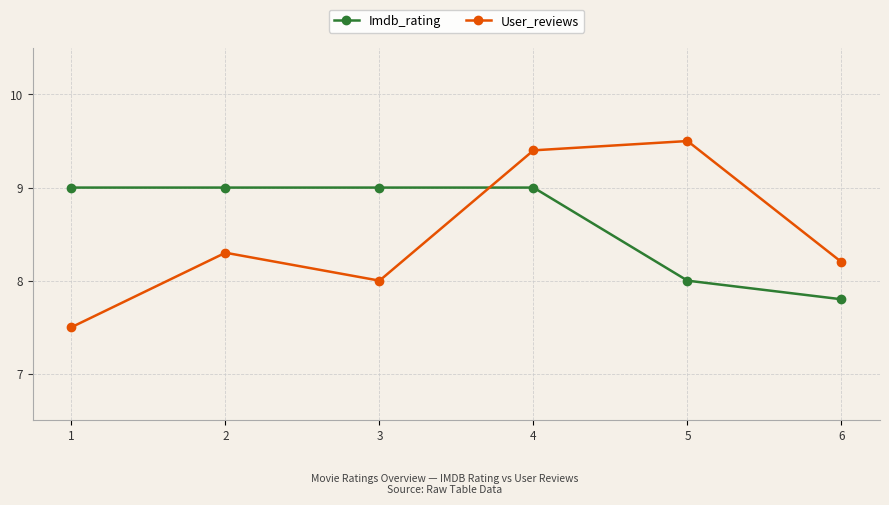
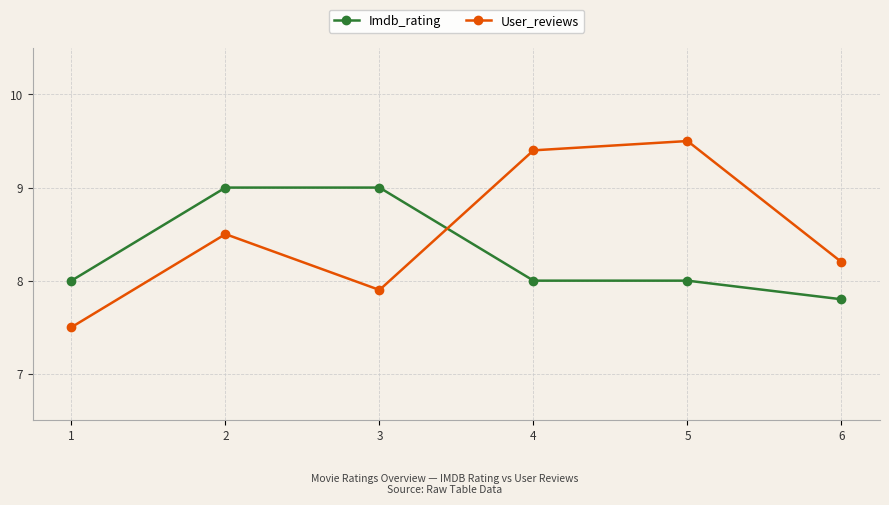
  {
    "Imdb_rating": {
-     "1": 9,
+     "1": 8,
      "2": 9,
      "3": 9,
-     "4": 9,
+     "4": 8,
      "5": 8,
      "6": 7.8
    },
    "User_reviews": {
      "1": 7.5,
-     "2": 8.3,
-     "3": 8.0,
+     "2": 8.5,
+     "3": 7.9,
      "4": 9.4,
      "5": 9.5,
      "6": 8.2
    }
  }
